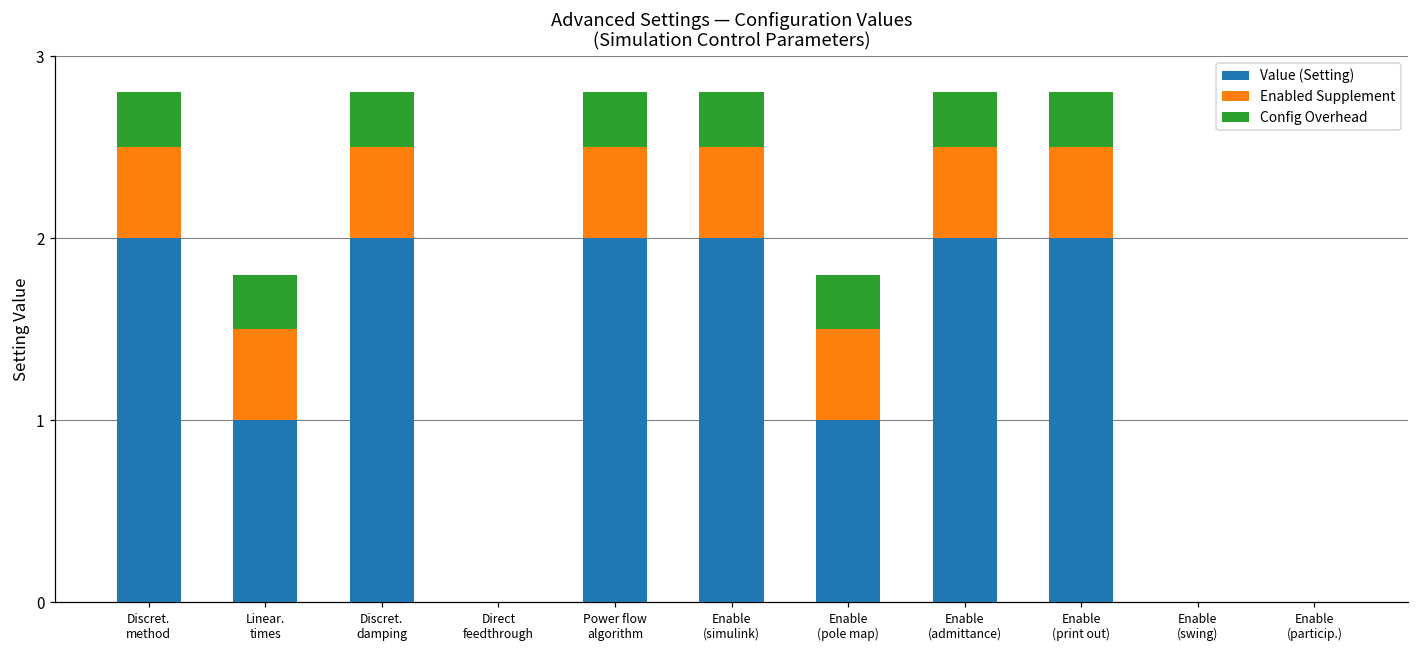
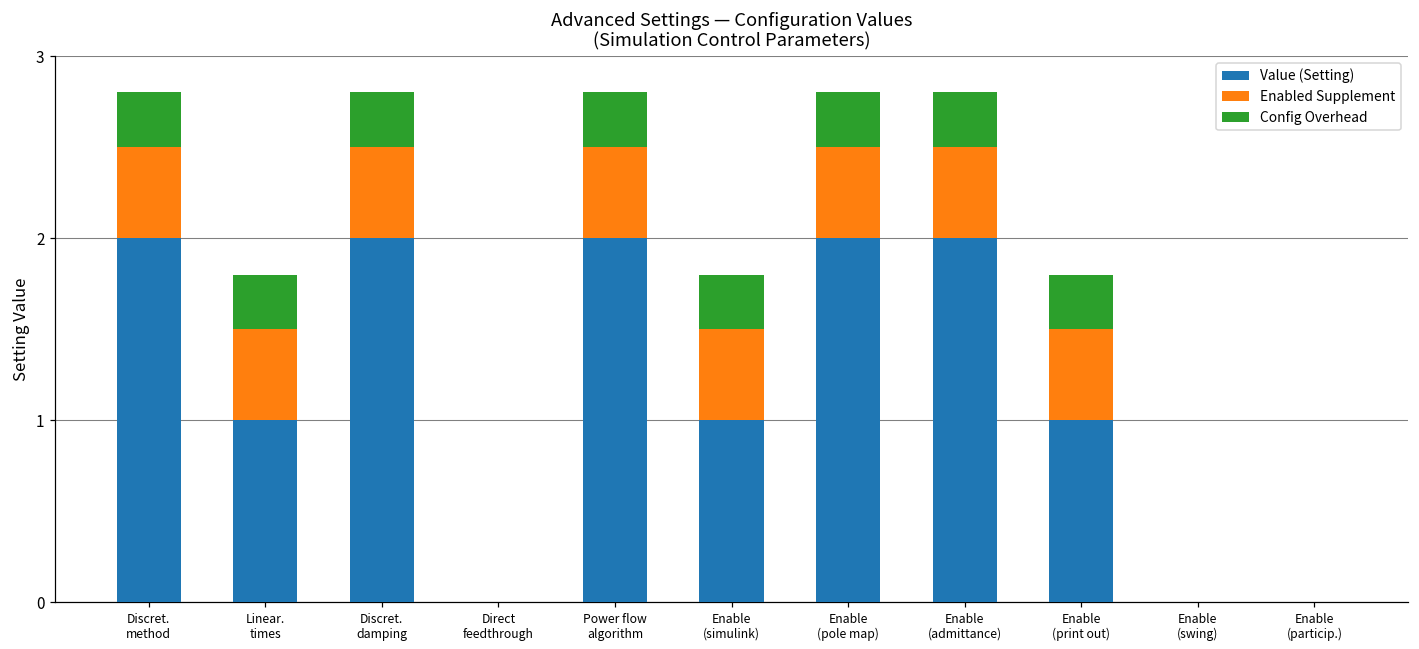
  {
    "Value (Setting)": {
      "Discret. method": 2,
      "Linear. times": 1,
      "Discret. damping": 2,
      "Direct feedthrough": 0,
      "Power flow algorithm": 2,
-     "Enable (simulink)": 2,
-     "Enable (pole map)": 1,
+     "Enable (simulink)": 1,
+     "Enable (pole map)": 2,
      "Enable (admittance)": 2,
-     "Enable (print out)": 2,
+     "Enable (print out)": 1,
      "Enable (swing)": 0,
      "Enable (particip.)": 0
    },
    "Enabled Supplement": {
      "Discret. method": 0.50,
      "Linear. times": 0.50,
      "Discret. damping": 0.50,
      "Direct feedthrough": 0,
      "Power flow algorithm": 0.50,
      "Enable (simulink)": 0.50,
      "Enable (pole map)": 0.50,
      "Enable (admittance)": 0.50,
      "Enable (print out)": 0.50,
      "Enable (swing)": 0,
      "Enable (particip.)": 0
    },
    "Config Overhead": {
      "Discret. method": 0.30,
      "Linear. times": 0.30,
      "Discret. damping": 0.30,
      "Direct feedthrough": 0,
      "Power flow algorithm": 0.30,
      "Enable (simulink)": 0.30,
      "Enable (pole map)": 0.30,
      "Enable (admittance)": 0.30,
      "Enable (print out)": 0.30,
      "Enable (swing)": 0,
      "Enable (particip.)": 0
    }
  }
